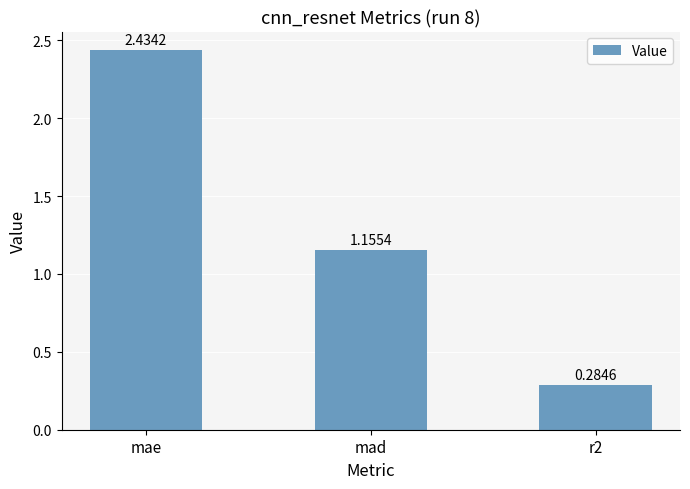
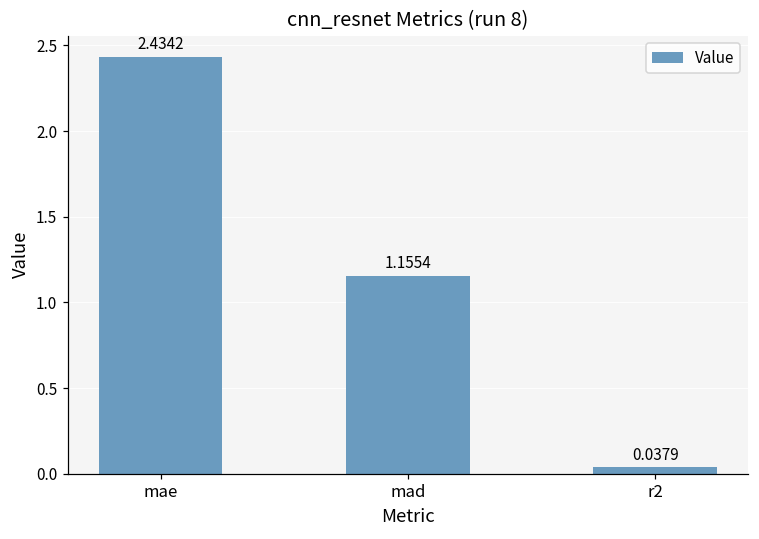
  {
    "mae": 2.4342,
    "mad": 1.1554,
-   "r2": 0.2846
+   "r2": 0.0379
  }
